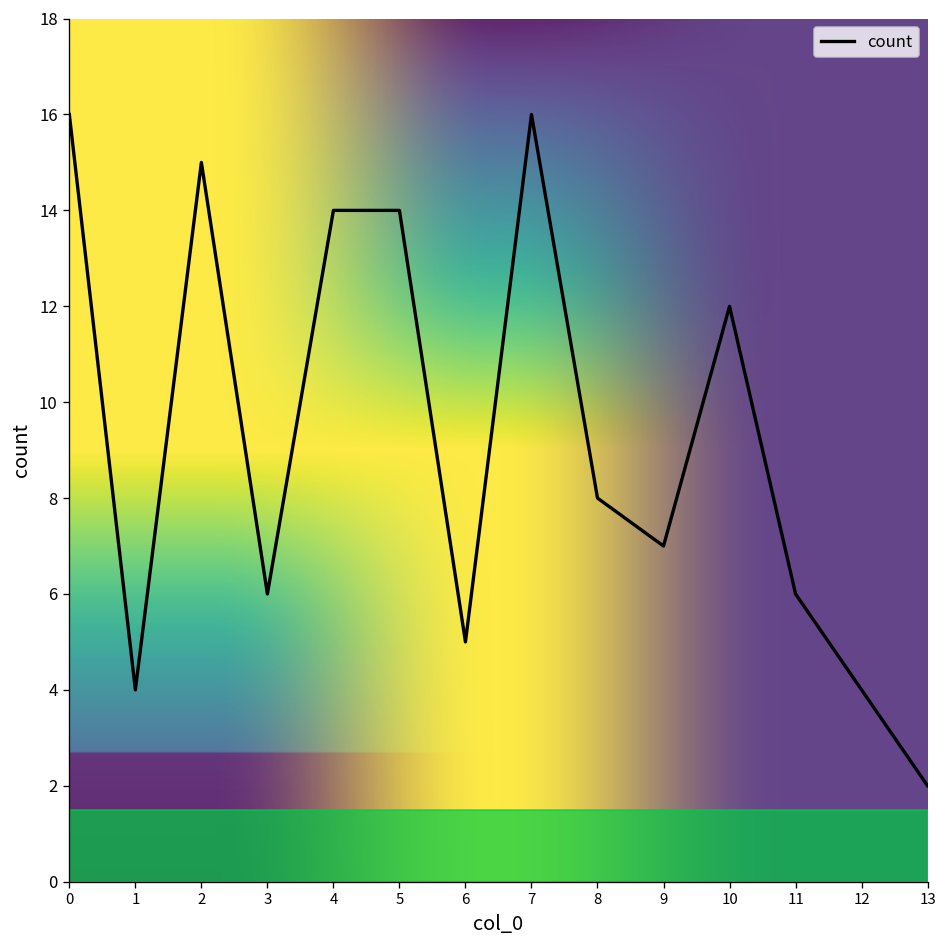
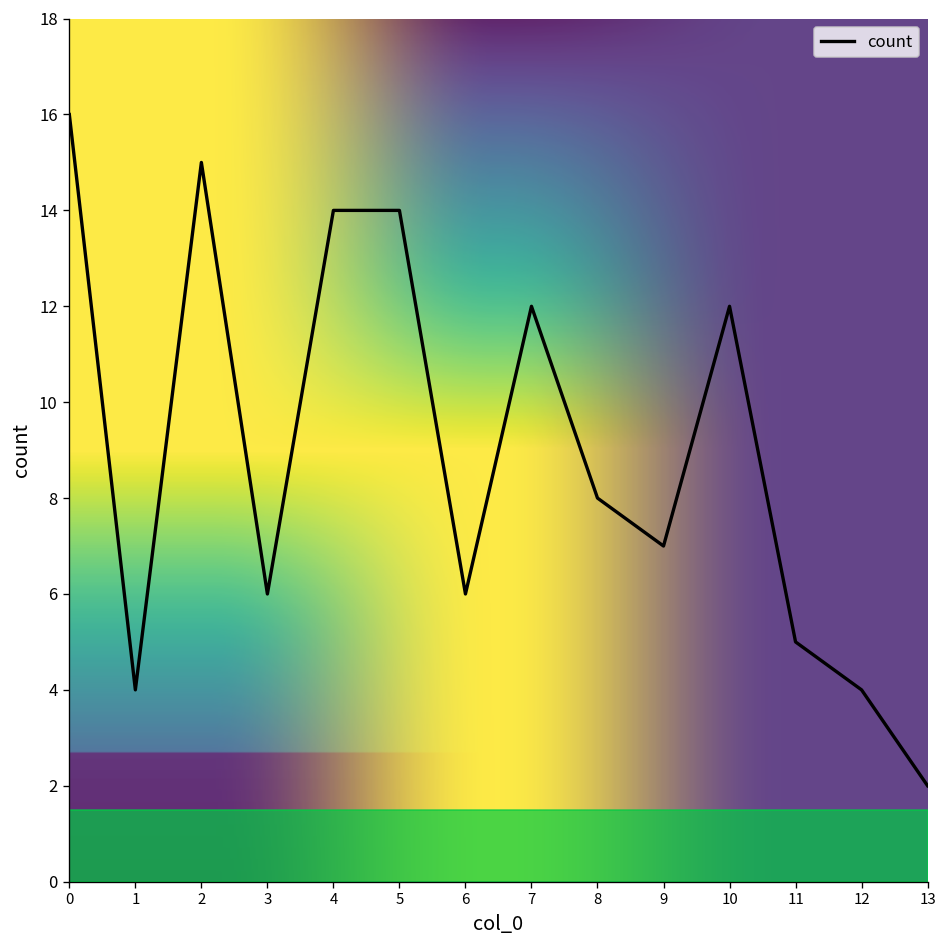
  {
    "0": 16,
    "1": 4,
    "2": 15,
    "3": 6,
    "4": 14,
    "5": 14,
-   "6": 5,
-   "7": 16,
+   "6": 6,
+   "7": 12,
    "8": 8,
    "9": 7,
    "10": 12,
-   "11": 6,
+   "11": 5,
    "12": 4,
    "13": 2
  }
